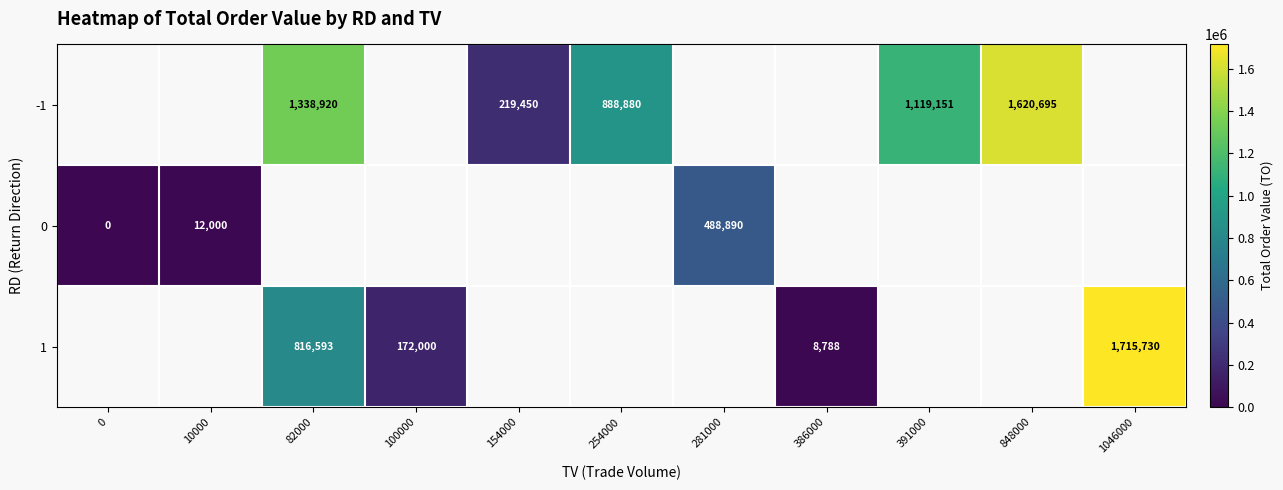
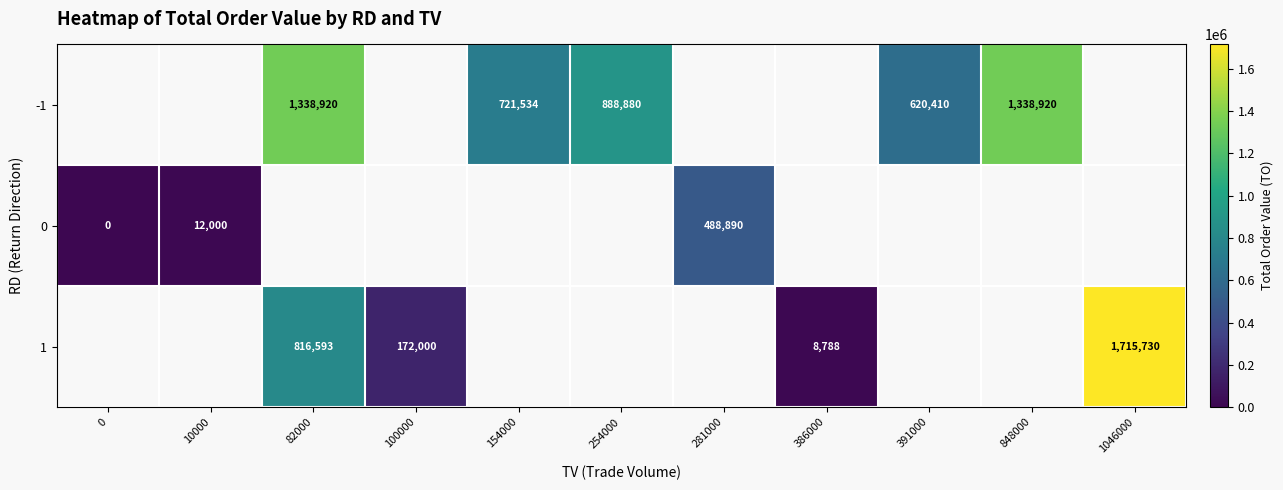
  {
    "-1": {
      "82000": "1,338,920",
-     "154000": "219,450",
+     "154000": "721,534",
      "254000": "888,880",
-     "391000": "1,119,151",
-     "848000": "1,620,695"
+     "391000": "620,410",
+     "848000": "1,338,920"
    },
    "0": {
      "0": "0",
      "10000": "12,000",
      "281000": "488,890"
    },
    "1": {
      "82000": "816,593",
      "100000": "172,000",
      "386000": "8,788",
      "1046000": "1,715,730"
    }
  }
